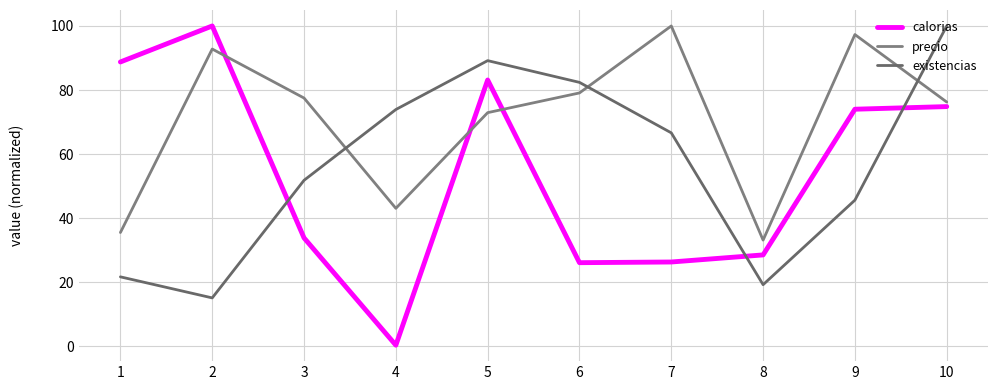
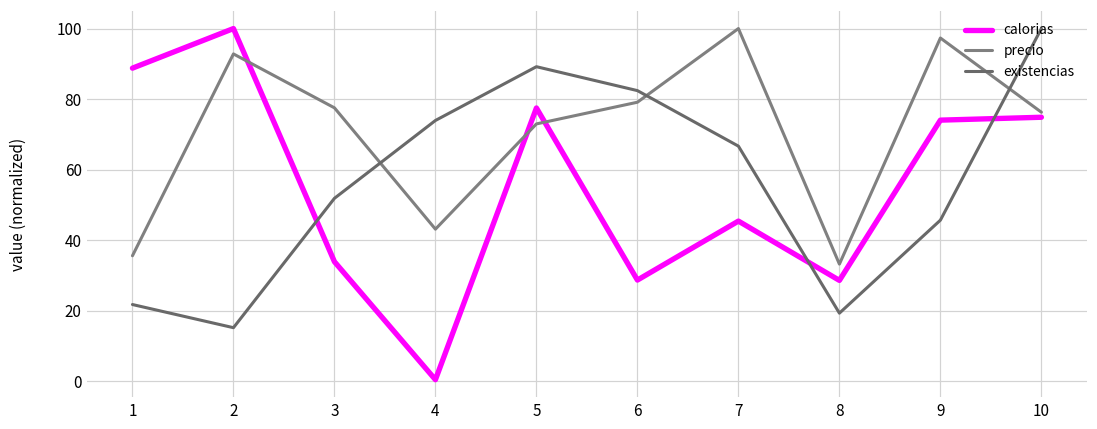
  {
    "calorias": {
      "1": 89,
      "2": 100,
      "3": 34,
      "4": 0,
-     "5": 83,
-     "6": 26,
-     "7": 26,
+     "5": 77,
+     "6": 29,
+     "7": 45,
      "8": 29,
      "9": 74,
      "10": 75
    }
  }
